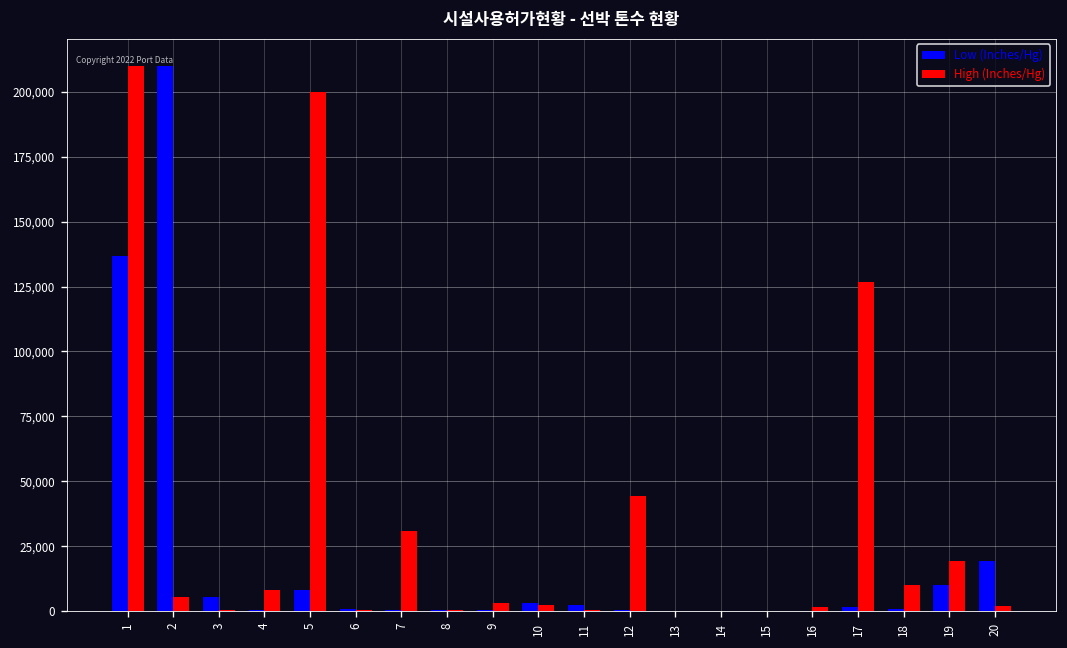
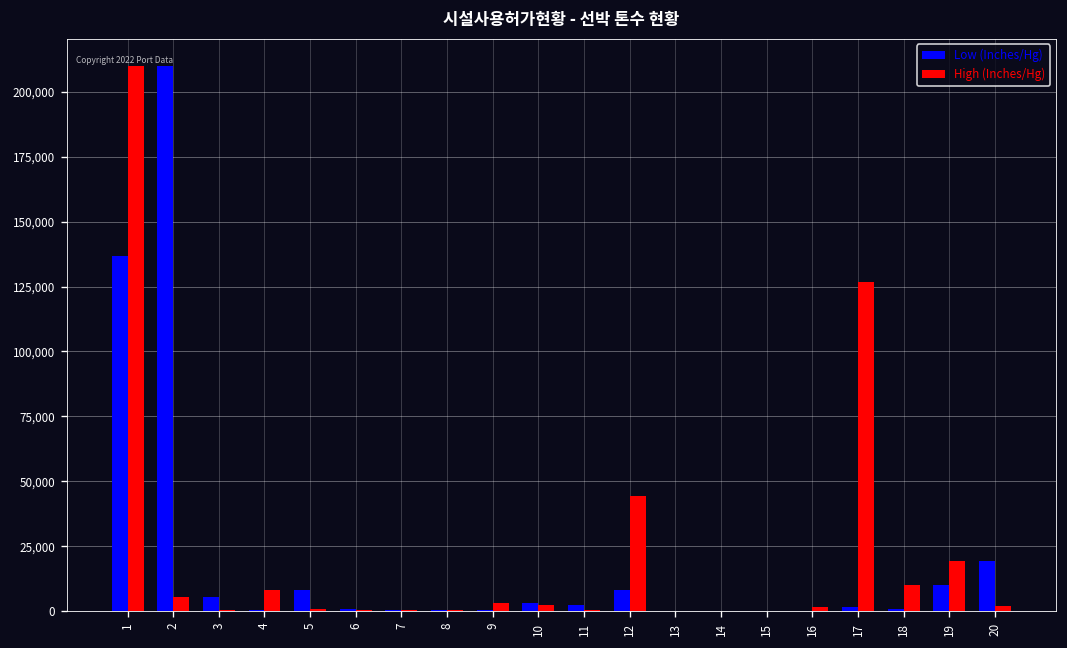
  {
    "Low (Inches/Hg)": {
      "1": "137,000",
      "3": "6,000",
      "5": "8,000",
      "10": "3,000",
      "11": "3,000",
-     "12": "0",
+     "12": "8,000",
      "17": "2,000",
      "19": "10,000",
      "20": "19,000"
    },
    "High (Inches/Hg)": {
      "2": "6,000",
      "4": "8,000",
-     "5": "200,000",
-     "7": "31,000",
+     "5": "1,000",
+     "7": "0",
      "9": "3,000",
      "10": "3,000",
      "12": "44,000",
      "16": "2,000",
      "17": "127,000",
      "18": "10,000",
      "19": "19,000",
      "20": "2,000"
    }
  }
